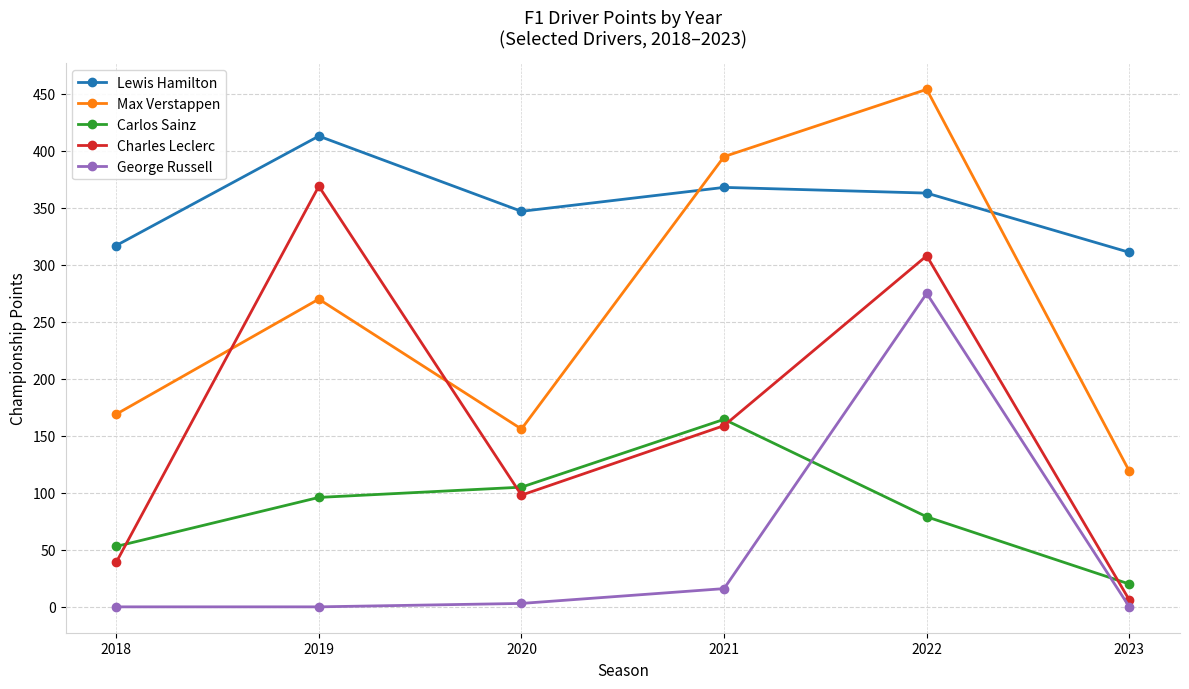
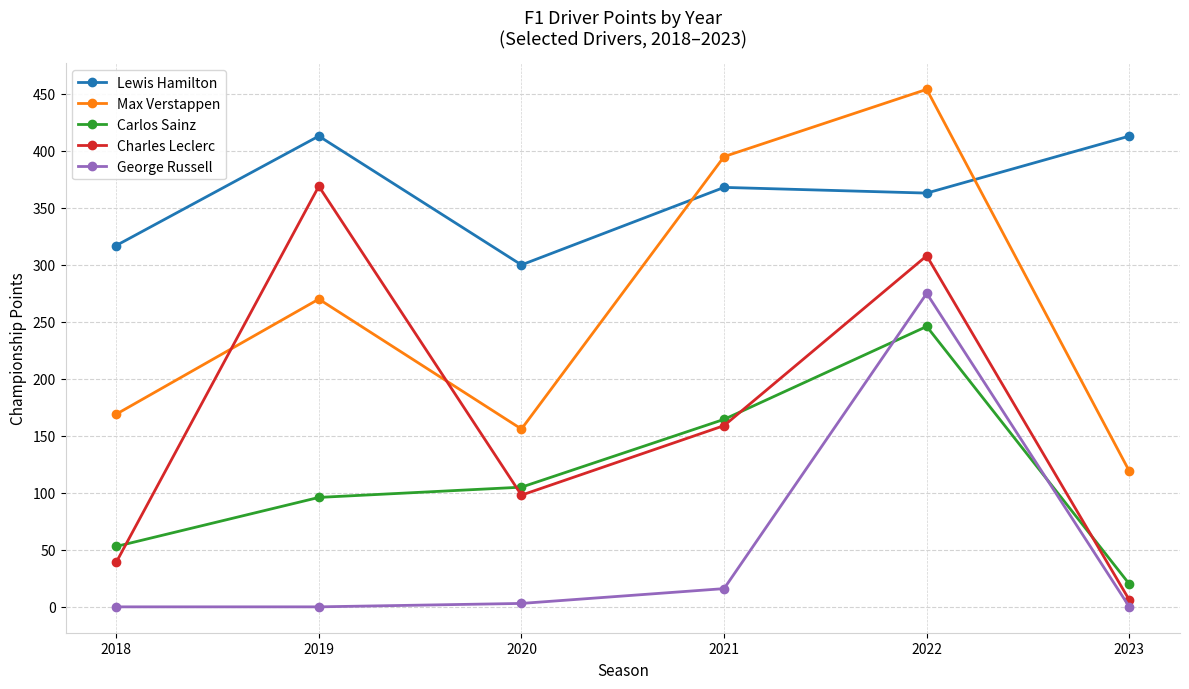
  {
    "Lewis Hamilton": {
      "2018": 317,
      "2019": 413,
-     "2020": 347,
+     "2020": 300,
      "2021": 368,
      "2022": 363,
-     "2023": 311
+     "2023": 413
    },
    "Max Verstappen": {
      "2018": 169,
      "2019": 270,
      "2020": 156,
      "2021": 395,
      "2022": 454,
      "2023": 119
    },
    "Carlos Sainz": {
      "2018": 53,
      "2019": 96,
      "2020": 105,
      "2021": 165,
-     "2022": 79,
+     "2022": 246,
      "2023": 20
    },
    "Charles Leclerc": {
      "2018": 39,
      "2019": 369,
      "2020": 98,
      "2021": 159,
      "2022": 308,
      "2023": 6
    },
    "George Russell": {
      "2018": 0,
      "2019": 0,
      "2020": 3,
      "2021": 16,
      "2022": 275,
      "2023": 0
    }
  }
